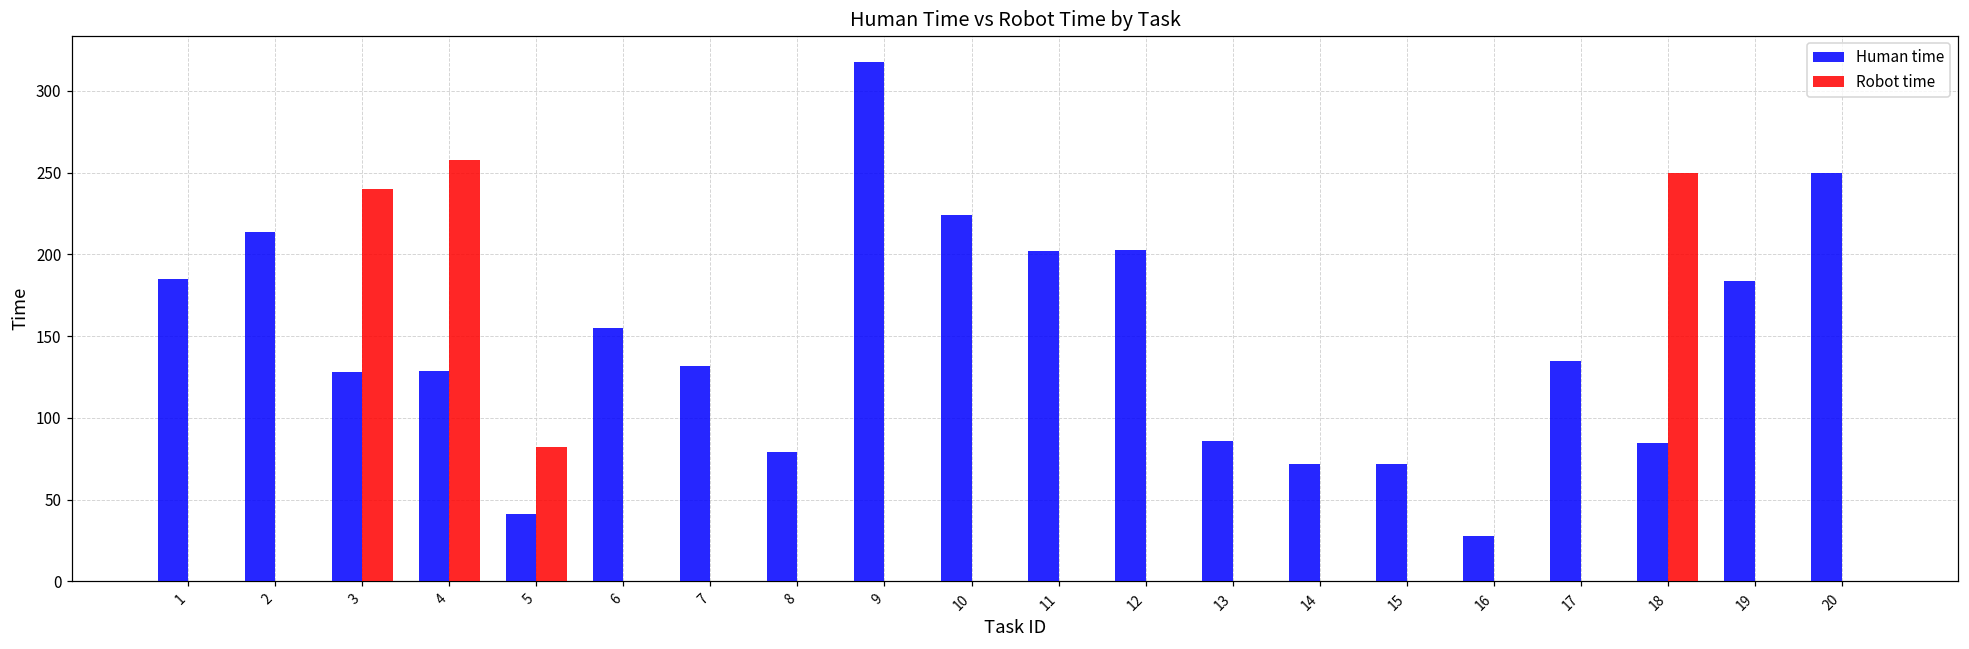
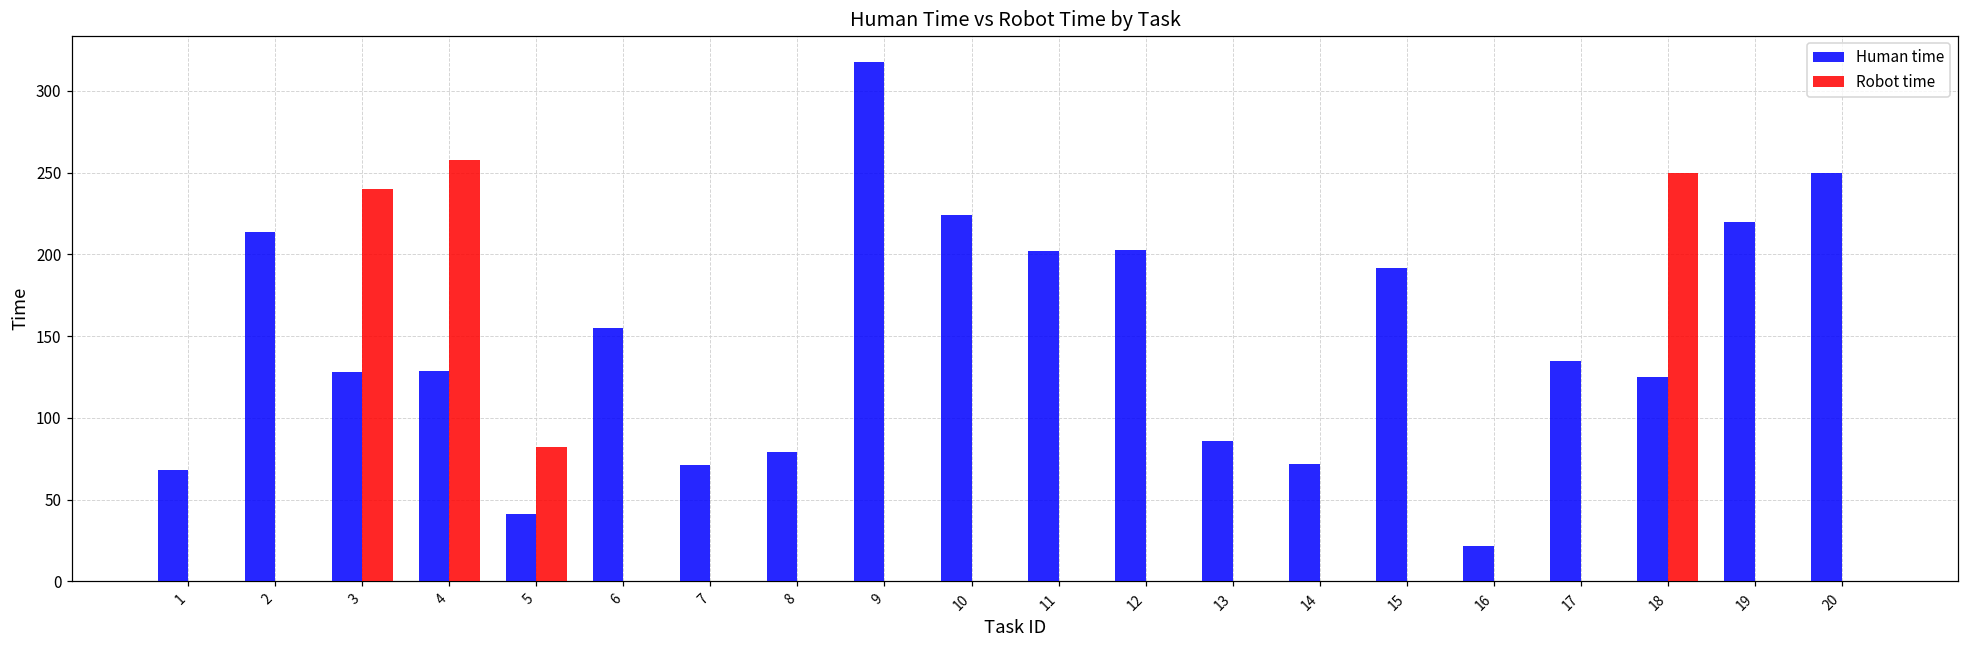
  {
    "Human time": {
-     "1": 185,
+     "1": 68,
      "2": 214,
      "3": 128,
      "4": 129,
      "5": 41,
      "6": 155,
-     "7": 132,
+     "7": 71,
      "8": 79,
      "9": 318,
      "10": 224,
      "11": 202,
      "12": 203,
      "13": 86,
      "14": 72,
-     "15": 72,
-     "16": 28,
+     "15": 192,
+     "16": 22,
      "17": 135,
-     "18": 85,
-     "19": 184,
+     "18": 125,
+     "19": 220,
      "20": 250
    },
    "Robot time": {
      "1": 0,
      "2": 0,
      "3": 240,
      "4": 258,
      "5": 82,
      "6": 0,
      "7": 0,
      "8": 0,
      "9": 0,
      "10": 0,
      "11": 0,
      "12": 0,
      "13": 0,
      "14": 0,
      "15": 0,
      "16": 0,
      "17": 0,
      "18": 250,
      "19": 0,
      "20": 0
    }
  }
